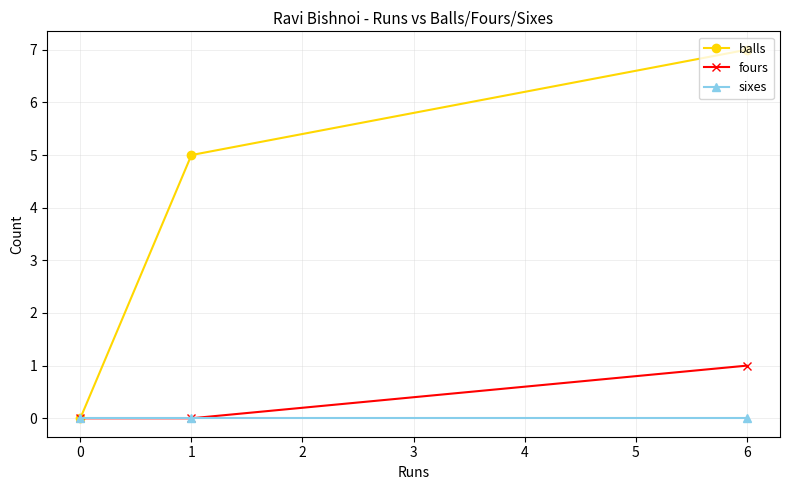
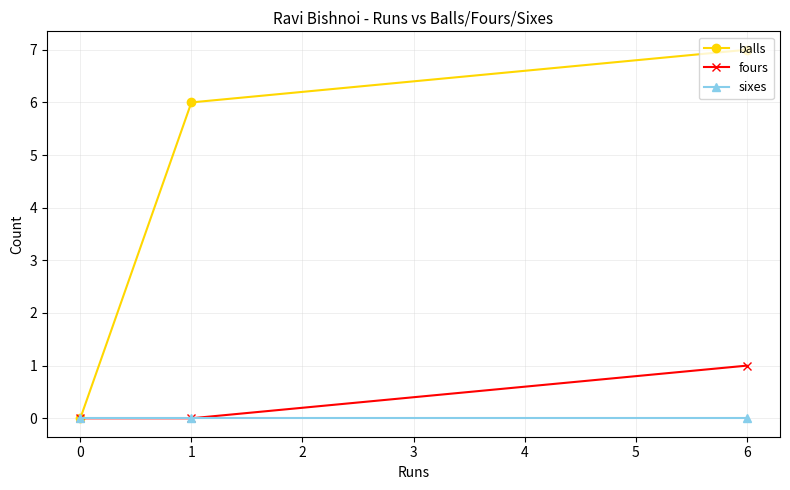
  {
    "balls": {
-     "1": 5
+     "1": 6
    },
    "fours": {
      "6": 1
    },
    "sixes": {
      "6": 0
    }
  }
